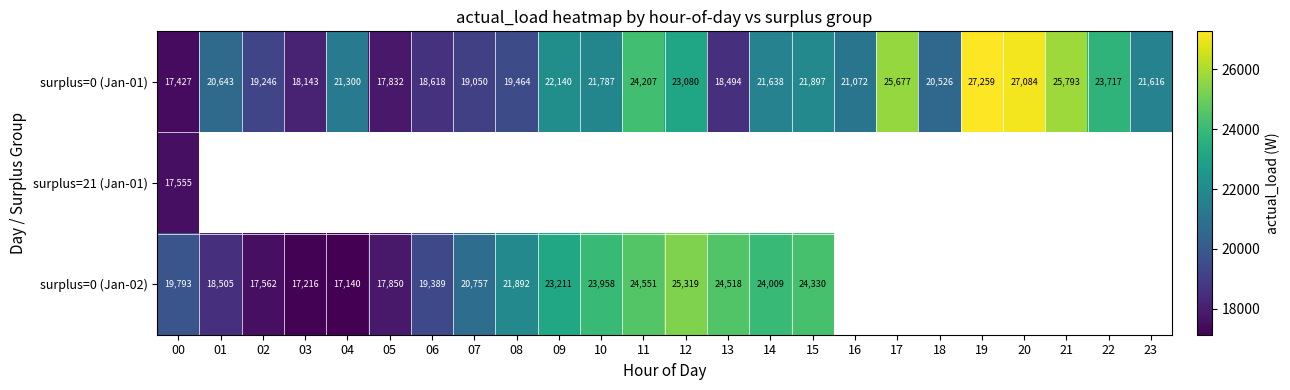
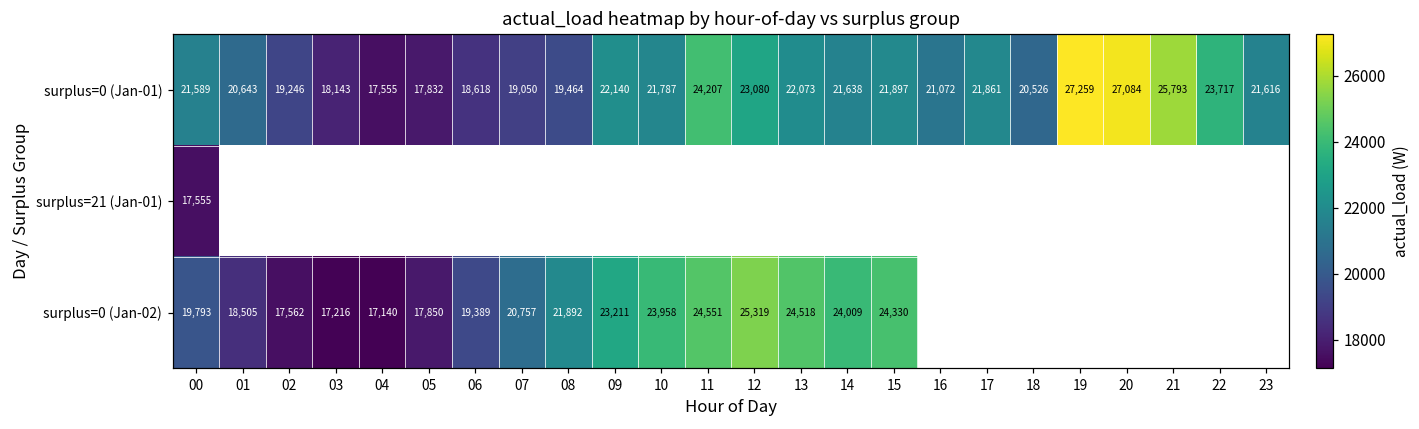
  {
    "surplus=0 (Jan-01)": {
-     "00": "17,427",
+     "00": "21,589",
      "01": "20,643",
      "02": "19,246",
      "03": "18,143",
-     "04": "21,300",
+     "04": "17,555",
      "05": "17,832",
      "06": "18,618",
      "07": "19,050",
      "08": "19,464",
      "09": "22,140",
      "10": "21,787",
      "11": "24,207",
      "12": "23,080",
-     "13": "18,494",
+     "13": "22,073",
      "14": "21,638",
      "15": "21,897",
      "16": "21,072",
-     "17": "25,677",
+     "17": "21,861",
      "18": "20,526",
      "19": "27,259",
      "20": "27,084",
      "21": "25,793",
      "22": "23,717",
      "23": "21,616"
    },
    "surplus=21 (Jan-01)": {
      "00": "17,555"
    },
    "surplus=0 (Jan-02)": {
      "00": "19,793",
      "01": "18,505",
      "02": "17,562",
      "03": "17,216",
      "04": "17,140",
      "05": "17,850",
      "06": "19,389",
      "07": "20,757",
      "08": "21,892",
      "09": "23,211",
      "10": "23,958",
      "11": "24,551",
      "12": "25,319",
      "13": "24,518",
      "14": "24,009",
      "15": "24,330"
    }
  }
